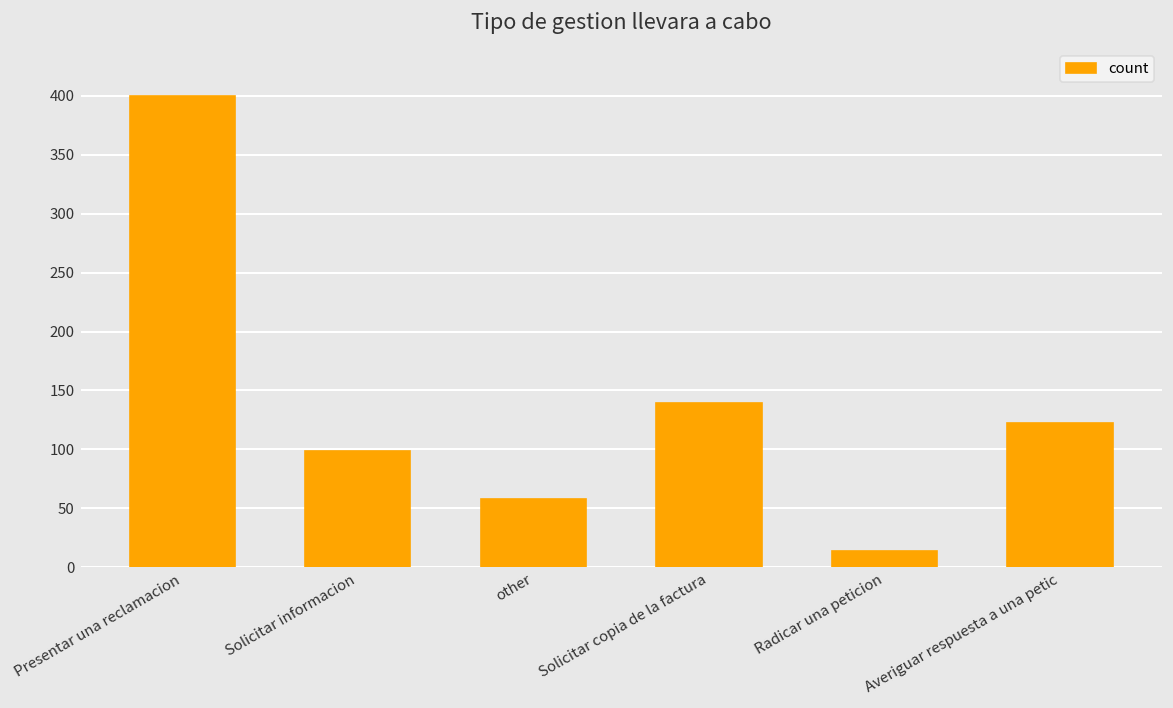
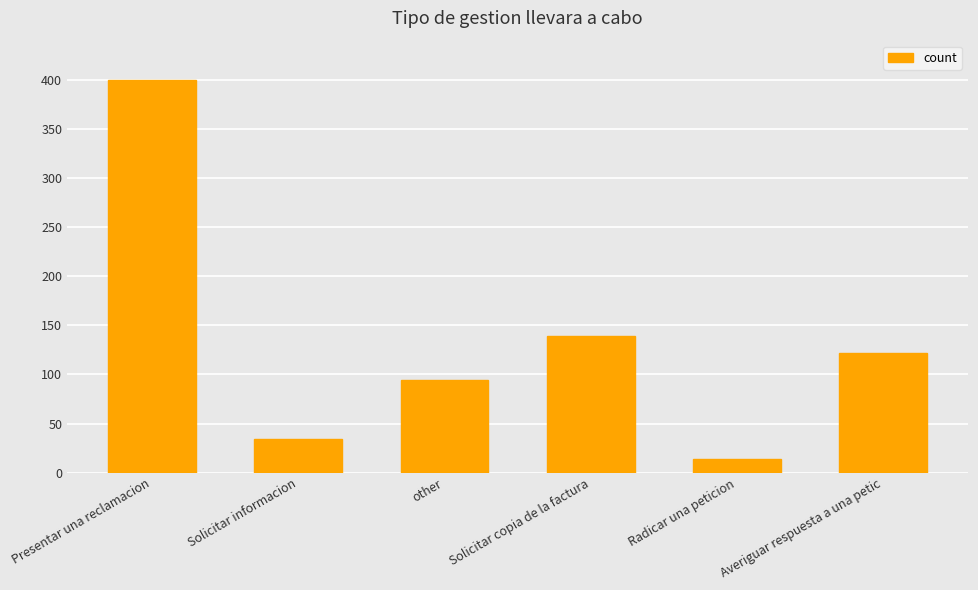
  {
    "Presentar una reclamacion": 400,
-   "Solicitar informacion": 100,
-   "other": 60,
+   "Solicitar informacion": 30,
+   "other": 90,
    "Solicitar copia de la factura": 140,
    "Radicar una peticion": 10,
    "Averiguar respuesta a una petic": 120
  }
